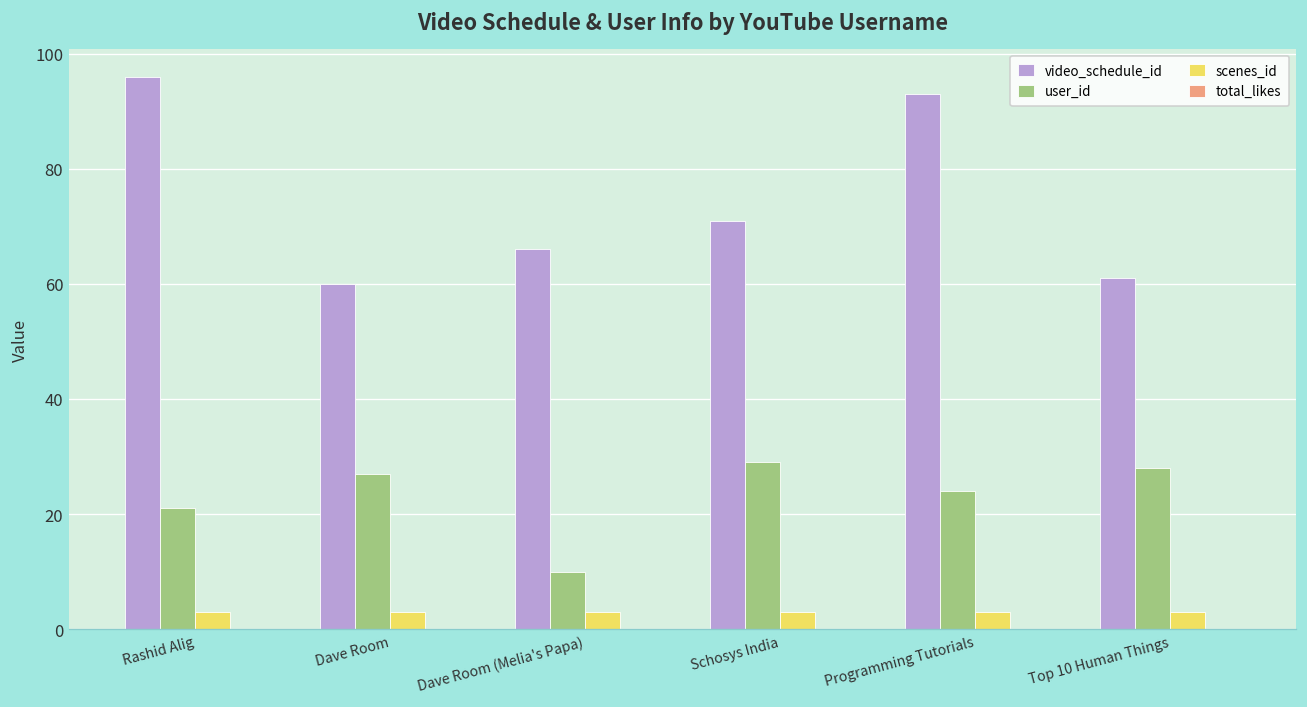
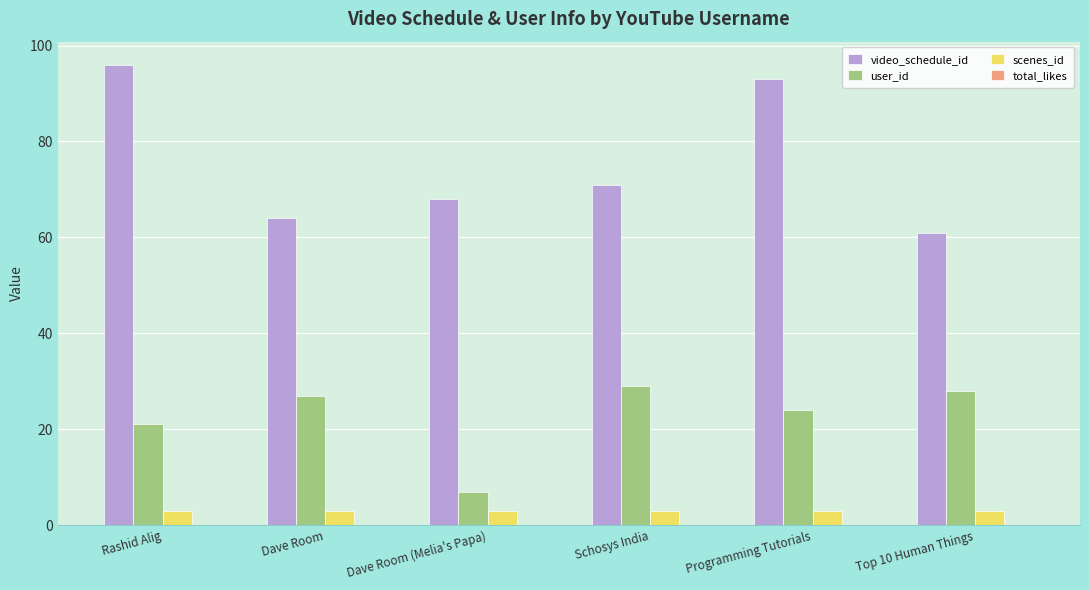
  {
    "video_schedule_id": {
      "Rashid Alig": 96,
-     "Dave Room": 60,
-     "Dave Room (Melia's Papa)": 66,
+     "Dave Room": 64,
+     "Dave Room (Melia's Papa)": 68,
      "Schosys India": 71,
      "Programming Tutorials": 93,
      "Top 10 Human Things": 61
    },
    "user_id": {
      "Rashid Alig": 21,
      "Dave Room": 27,
-     "Dave Room (Melia's Papa)": 10,
+     "Dave Room (Melia's Papa)": 7,
      "Schosys India": 29,
      "Programming Tutorials": 24,
      "Top 10 Human Things": 28
    },
    "scenes_id": {
      "Rashid Alig": 3,
      "Dave Room": 3,
      "Dave Room (Melia's Papa)": 3,
      "Schosys India": 3,
      "Programming Tutorials": 3,
      "Top 10 Human Things": 3
    },
    "total_likes": {
      "Rashid Alig": 0,
      "Dave Room": 0,
      "Dave Room (Melia's Papa)": 0,
      "Schosys India": 0,
      "Programming Tutorials": 0,
      "Top 10 Human Things": 0
    }
  }
